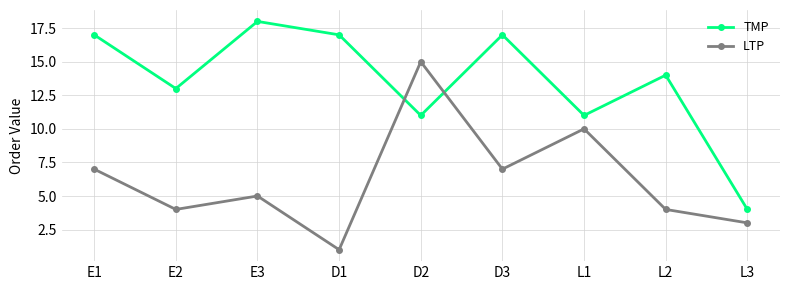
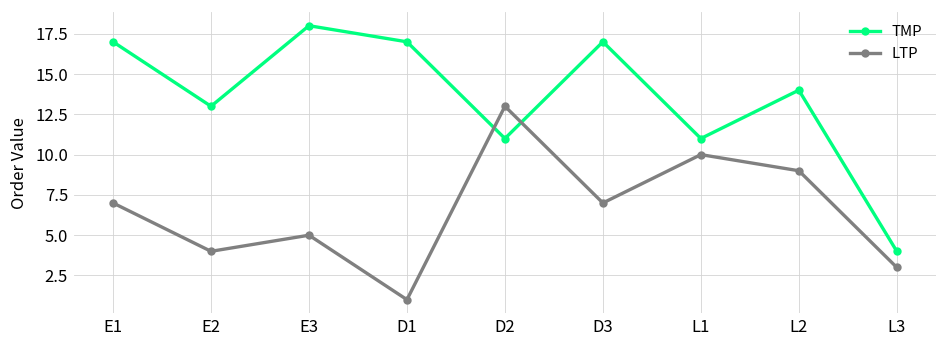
  {
    "TMP": {
      "E1": 17,
      "E2": 13,
      "E3": 18,
      "D1": 17,
      "D2": 11,
      "D3": 17,
      "L1": 11,
      "L2": 14,
      "L3": 4
    },
    "LTP": {
      "E1": 7,
      "E2": 4,
      "E3": 5,
      "D1": 1,
-     "D2": 15,
+     "D2": 13,
      "D3": 7,
      "L1": 10,
-     "L2": 4,
+     "L2": 9,
      "L3": 3
    }
  }
